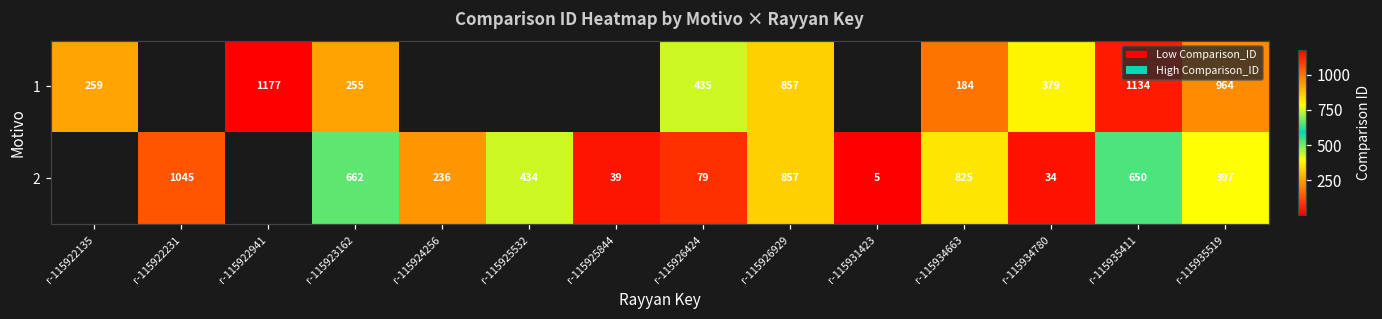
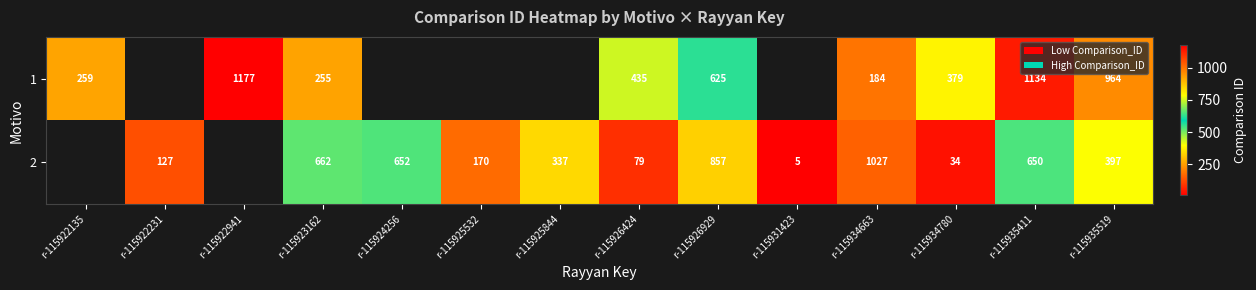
  {
    "1": {
      "r-115922135": 259,
      "r-115922941": 1177,
      "r-115923162": 255,
      "r-115926424": 435,
-     "r-115926929": 857,
+     "r-115926929": 625,
      "r-115934663": 184,
      "r-115934780": 379
    },
    "2": {
-     "r-115922231": 1045,
+     "r-115922231": 127,
      "r-115923162": 662,
-     "r-115924256": 236,
-     "r-115925532": 434,
-     "r-115925844": 39,
+     "r-115924256": 652,
+     "r-115925532": 170,
+     "r-115925844": 337,
      "r-115926424": 79,
      "r-115926929": 857,
      "r-115931423": 5,
-     "r-115934663": 825,
+     "r-115934663": 1027,
      "r-115934780": 34,
      "r-115935411": 650,
      "r-115935519": 397
    }
  }
